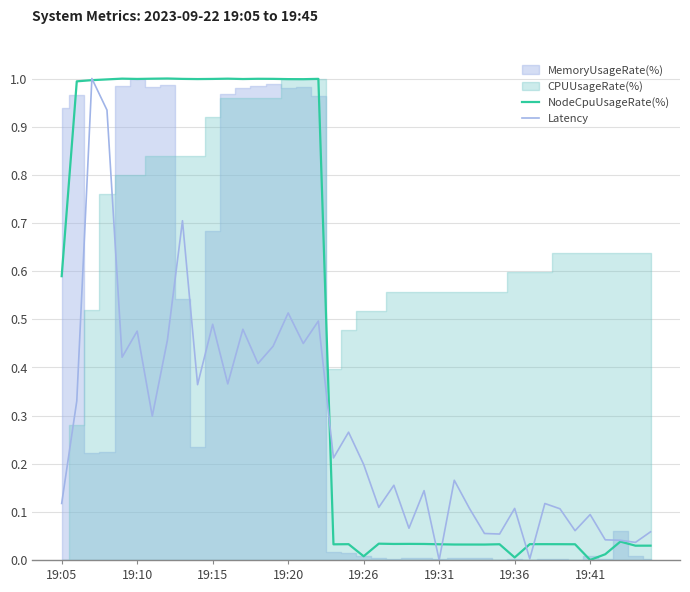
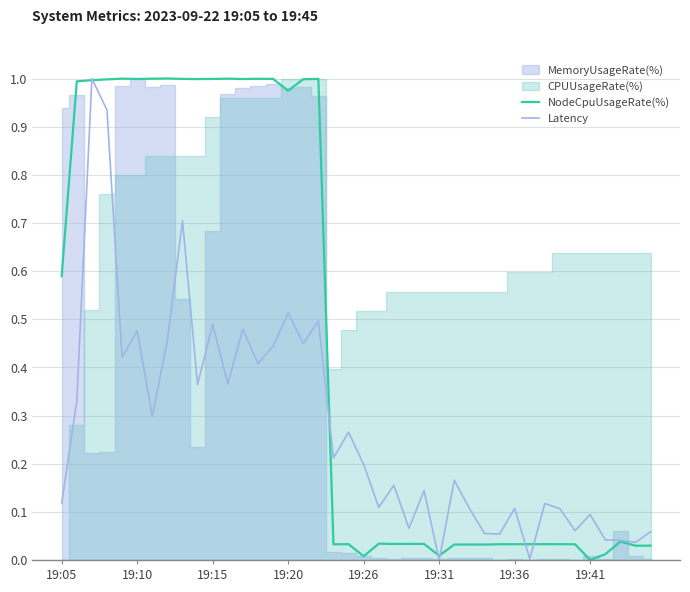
  {
    "NodeCpuUsageRate(%)": {
      "19:05": 0.59,
      "19:10": 1.00,
      "19:15": 1.00,
-     "19:20": 1.00,
+     "19:20": 0.97,
      "19:26": 0.01,
-     "19:31": 0.03,
-     "19:36": 0.01,
+     "19:31": 0.01,
+     "19:36": 0.03,
      "19:41": 0.00
    }
  }
